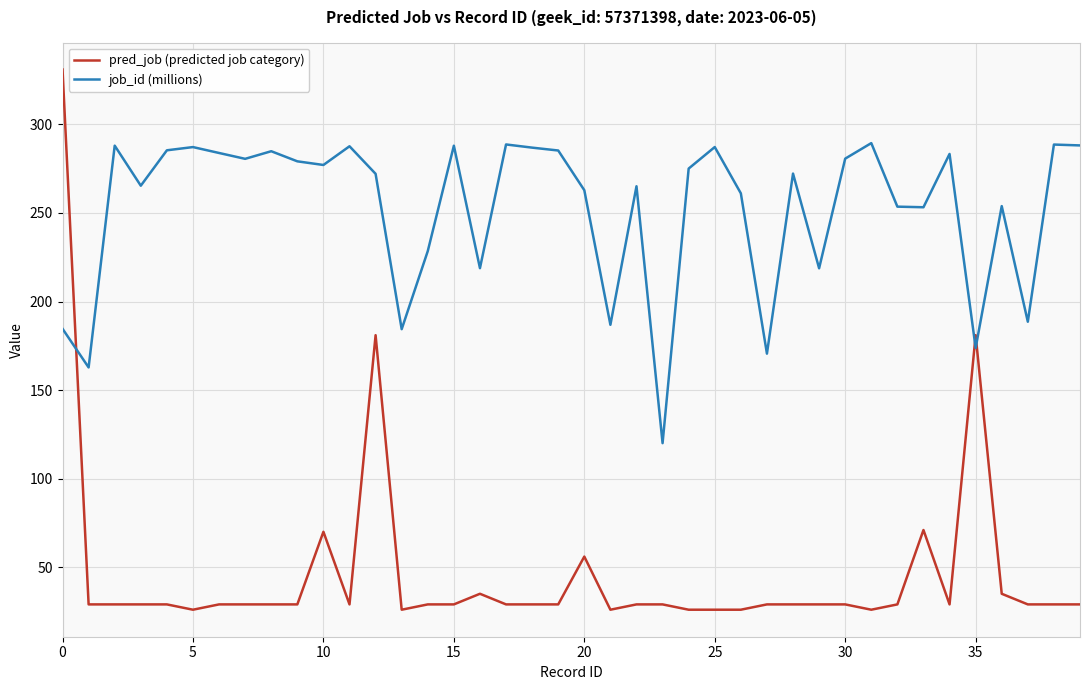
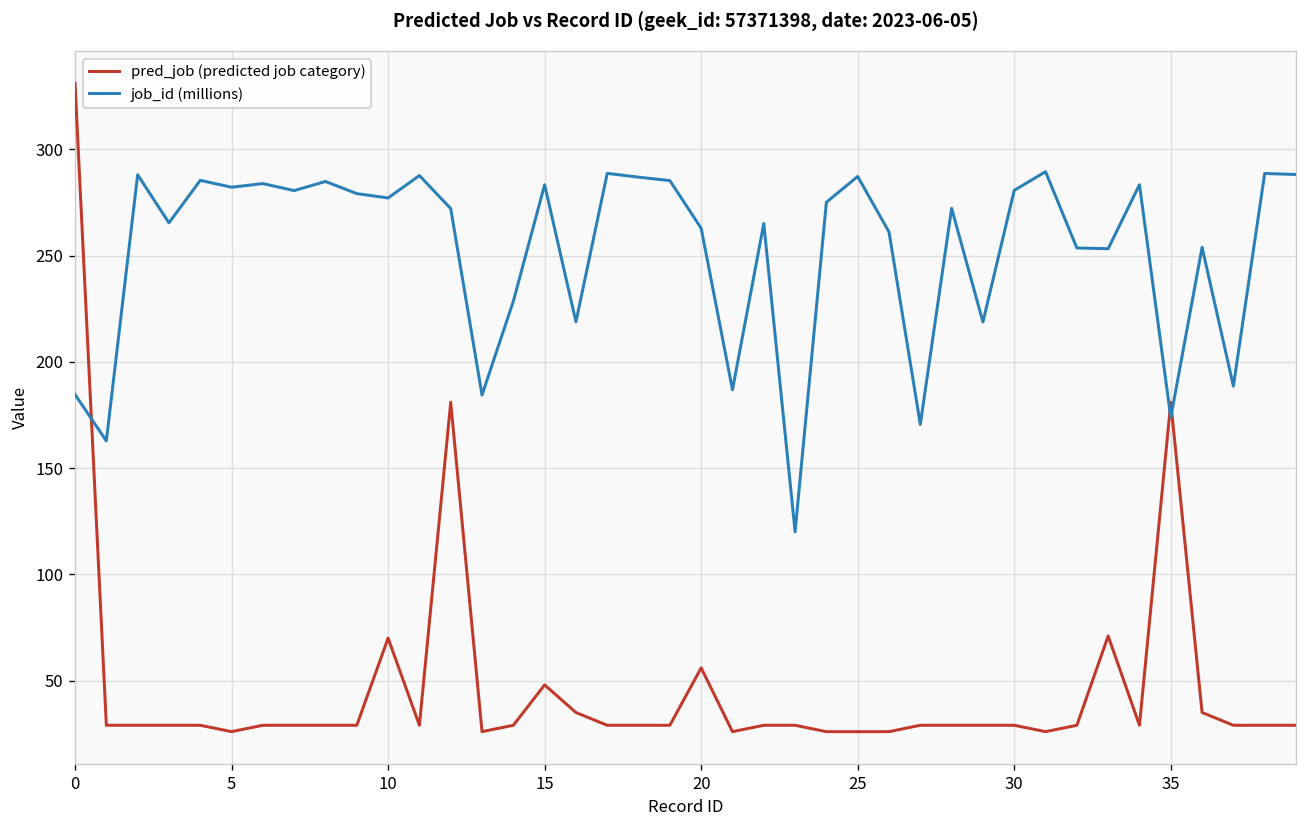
  {
    "pred_job (predicted job category)": {
      "0": 331,
      "5": 26,
      "10": 70,
-     "15": 29,
+     "15": 48,
      "20": 56,
      "25": 26,
      "30": 29,
      "35": 181
    },
    "job_id (millions)": {
      "0": 185,
-     "5": 287,
+     "5": 282,
      "10": 277,
-     "15": 288,
+     "15": 283,
      "20": 263,
      "25": 287,
      "30": 281,
      "35": 174
    }
  }
